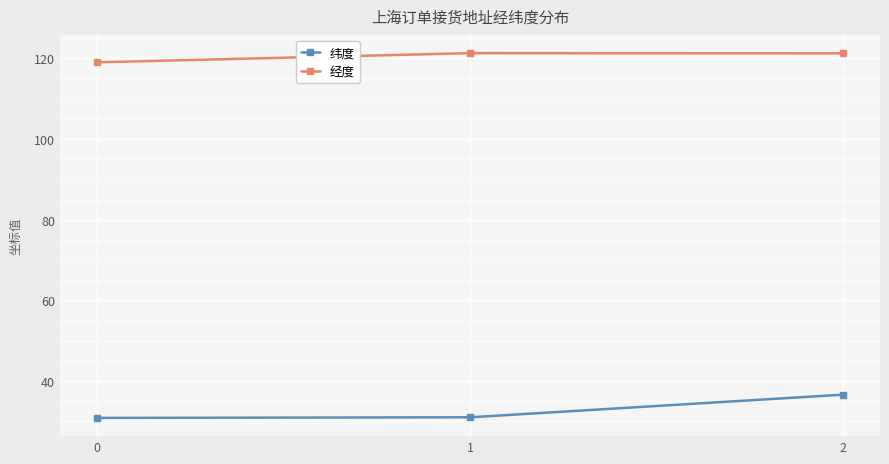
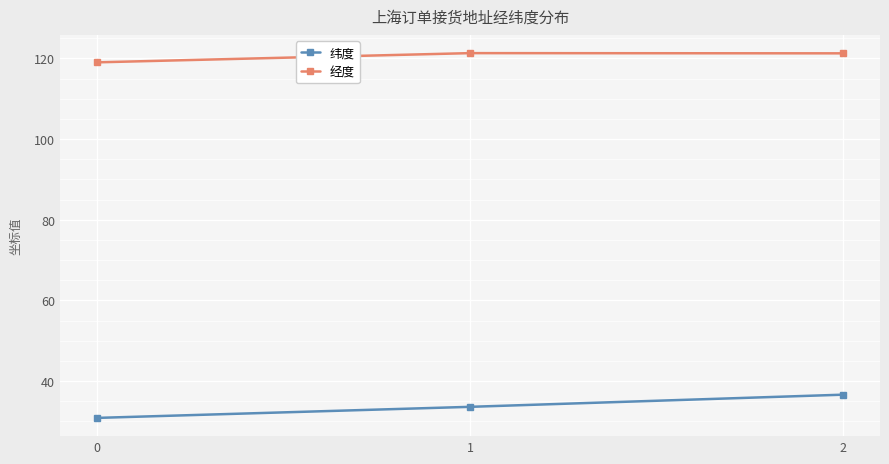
  {
    "纬度": {
      "0": 31,
-     "1": 31,
+     "1": 34,
      "2": 37
    },
    "经度": {
      "0": 119,
      "1": 121,
      "2": 121
    }
  }
